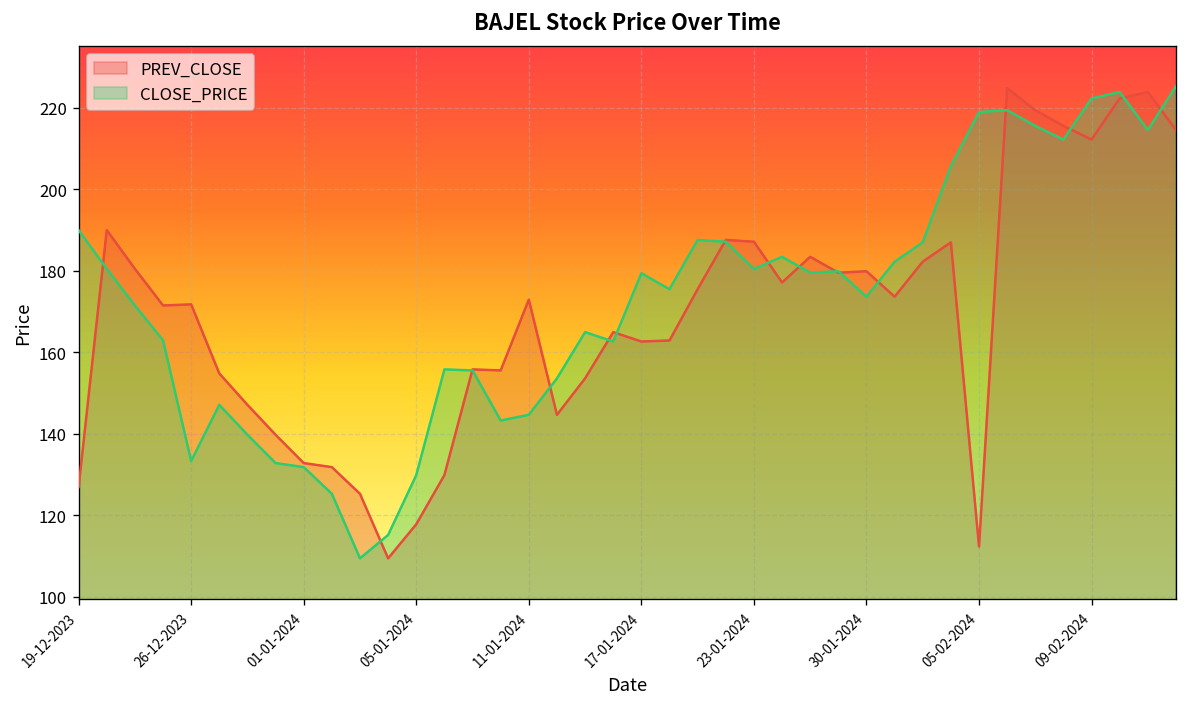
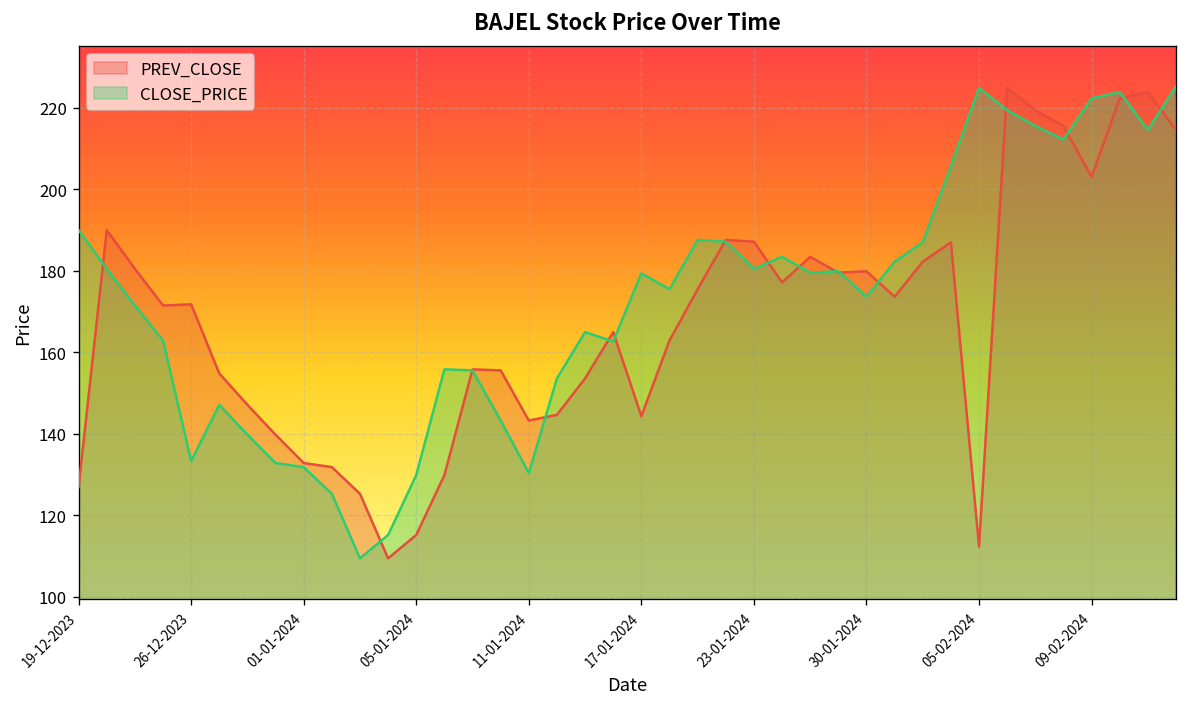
  {
    "PREV_CLOSE": {
      "19-12-2023": 127,
      "26-12-2023": 172,
      "01-01-2024": 133,
-     "05-01-2024": 118,
-     "11-01-2024": 173,
-     "17-01-2024": 163,
+     "05-01-2024": 115,
+     "11-01-2024": 143,
+     "17-01-2024": 144,
      "23-01-2024": 187,
      "30-01-2024": 180,
      "05-02-2024": 112,
-     "09-02-2024": 212
+     "09-02-2024": 203
    },
    "CLOSE_PRICE": {
      "19-12-2023": 190,
      "26-12-2023": 133,
      "01-01-2024": 132,
      "05-01-2024": 130,
-     "11-01-2024": 145,
+     "11-01-2024": 130,
      "17-01-2024": 179,
      "23-01-2024": 180,
      "30-01-2024": 174,
-     "05-02-2024": 219,
+     "05-02-2024": 225,
      "09-02-2024": 222
    }
  }
